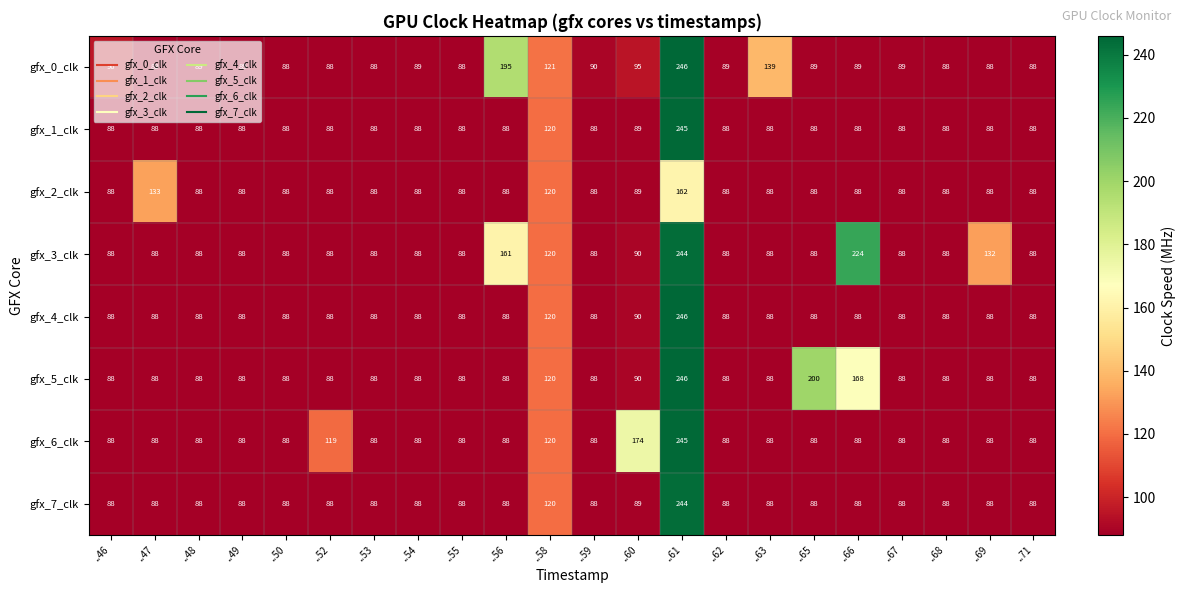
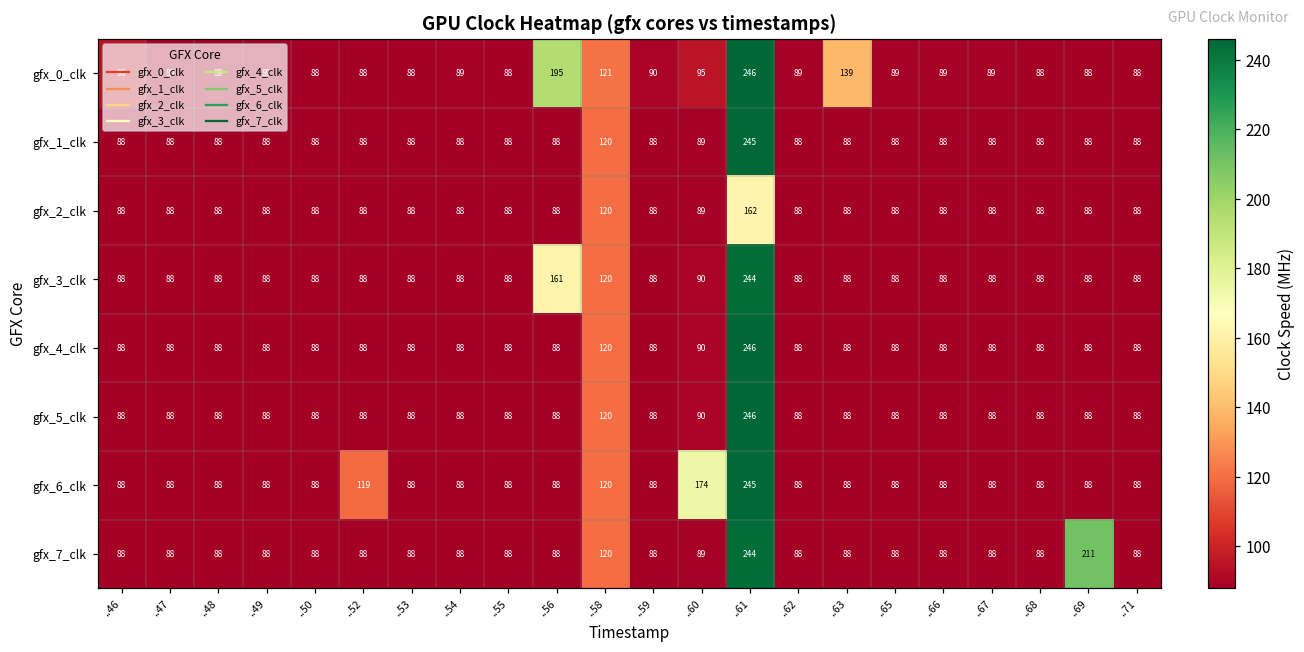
  {
    "gfx_0_clk": {
      "..50": 88,
      "..52": 88,
      "..53": 88,
      "..54": 89,
      "..55": 88,
      "..56": 195,
      "..58": 121,
      "..59": 90,
      "..60": 95,
      "..61": 246,
      "..62": 89,
      "..63": 139,
      "..65": 89,
      "..66": 89,
      "..67": 89,
      "..68": 88,
      "..69": 88,
      "..71": 88
    },
    "gfx_1_clk": {
      "..46": 88,
      "..47": 88,
      "..48": 88,
      "..49": 88,
      "..50": 88,
      "..52": 88,
      "..53": 88,
      "..54": 88,
      "..55": 88,
      "..56": 88,
      "..58": 120,
      "..59": 88,
      "..60": 89,
      "..61": 245,
      "..62": 88,
      "..63": 88,
      "..65": 88,
      "..66": 88,
      "..67": 88,
      "..68": 88,
      "..69": 88,
      "..71": 88
    },
    "gfx_2_clk": {
      "..46": 88,
-     "..47": 133,
+     "..47": 88,
      "..48": 88,
      "..49": 88,
      "..50": 88,
      "..52": 88,
      "..53": 88,
      "..54": 88,
      "..55": 88,
      "..56": 88,
      "..58": 120,
      "..59": 88,
      "..60": 89,
      "..61": 162,
      "..62": 88,
      "..63": 88,
      "..65": 88,
      "..66": 88,
      "..67": 88,
      "..68": 88,
      "..69": 88,
      "..71": 88
    },
    "gfx_3_clk": {
      "..46": 88,
      "..47": 88,
      "..48": 88,
      "..49": 88,
      "..50": 88,
      "..52": 88,
      "..53": 88,
      "..54": 88,
      "..55": 88,
      "..56": 161,
      "..58": 120,
      "..59": 88,
      "..60": 90,
      "..61": 244,
      "..62": 88,
      "..63": 88,
      "..65": 88,
-     "..66": 224,
+     "..66": 88,
      "..67": 88,
      "..68": 88,
-     "..69": 132,
+     "..69": 88,
      "..71": 88
    },
    "gfx_4_clk": {
      "..46": 88,
      "..47": 88,
      "..48": 88,
      "..49": 88,
      "..50": 88,
      "..52": 88,
      "..53": 88,
      "..54": 88,
      "..55": 88,
      "..56": 88,
      "..58": 120,
      "..59": 88,
      "..60": 90,
      "..61": 246,
      "..62": 88,
      "..63": 88,
      "..65": 88,
      "..66": 88,
      "..67": 88,
      "..68": 88,
      "..69": 88,
      "..71": 88
    },
    "gfx_5_clk": {
      "..46": 88,
      "..47": 88,
      "..48": 88,
      "..49": 88,
      "..50": 88,
      "..52": 88,
      "..53": 88,
      "..54": 88,
      "..55": 88,
      "..56": 88,
      "..58": 120,
      "..59": 88,
      "..60": 90,
      "..61": 246,
      "..62": 88,
      "..63": 88,
-     "..65": 200,
-     "..66": 168,
+     "..65": 88,
+     "..66": 88,
      "..67": 88,
      "..68": 88,
      "..69": 88,
      "..71": 88
    },
    "gfx_6_clk": {
      "..46": 88,
      "..47": 88,
      "..48": 88,
      "..49": 88,
      "..50": 88,
      "..52": 119,
      "..53": 88,
      "..54": 88,
      "..55": 88,
      "..56": 88,
      "..58": 120,
      "..59": 88,
      "..60": 174,
      "..61": 245,
      "..62": 88,
      "..63": 88,
      "..65": 88,
      "..66": 88,
      "..67": 88,
      "..68": 88,
      "..69": 88,
      "..71": 88
    },
    "gfx_7_clk": {
      "..46": 88,
      "..47": 88,
      "..48": 88,
      "..49": 88,
      "..50": 88,
      "..52": 88,
      "..53": 88,
      "..54": 88,
      "..55": 88,
      "..56": 88,
      "..58": 120,
      "..59": 88,
      "..60": 89,
      "..61": 244,
      "..62": 88,
      "..63": 88,
      "..65": 88,
      "..66": 88,
      "..67": 88,
      "..68": 88,
-     "..69": 88,
+     "..69": 211,
      "..71": 88
    }
  }
